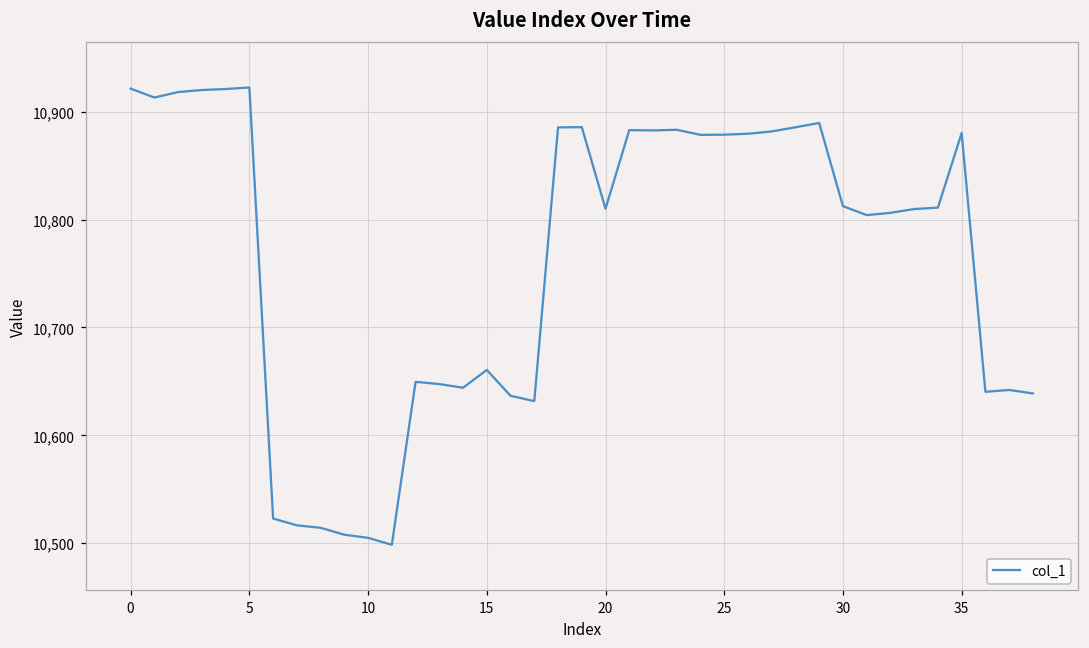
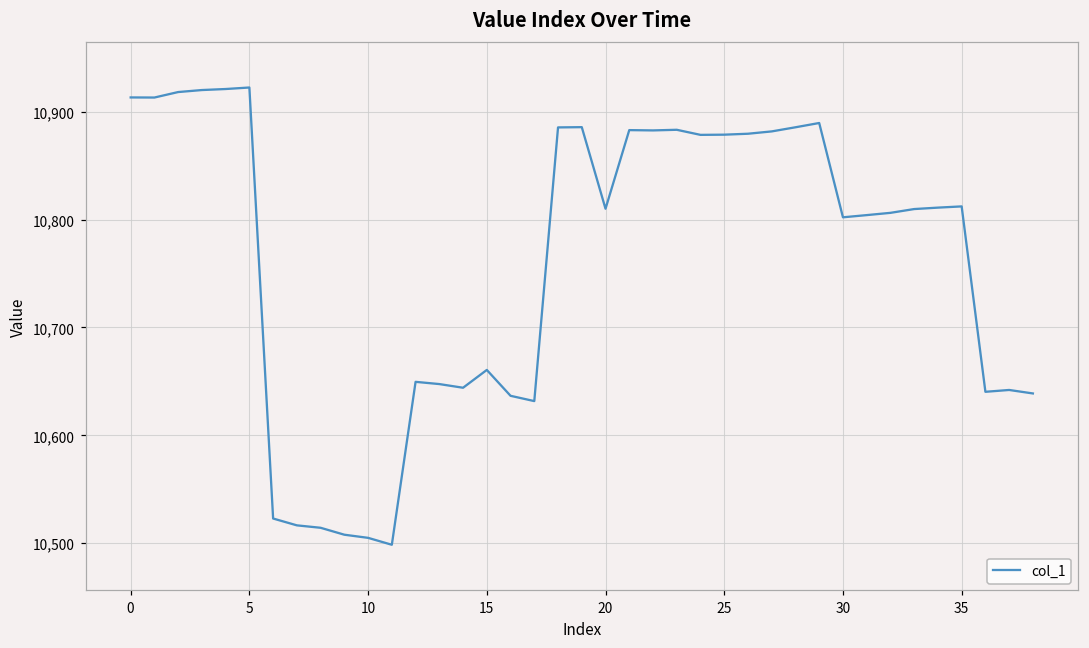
  {
-   "0": "10,920",
+   "0": "10,910",
    "5": "10,920",
    "10": "10,500",
    "15": "10,660",
    "20": "10,810",
    "25": "10,880",
-   "30": "10,810",
-   "35": "10,880"
+   "30": "10,800",
+   "35": "10,810"
  }
